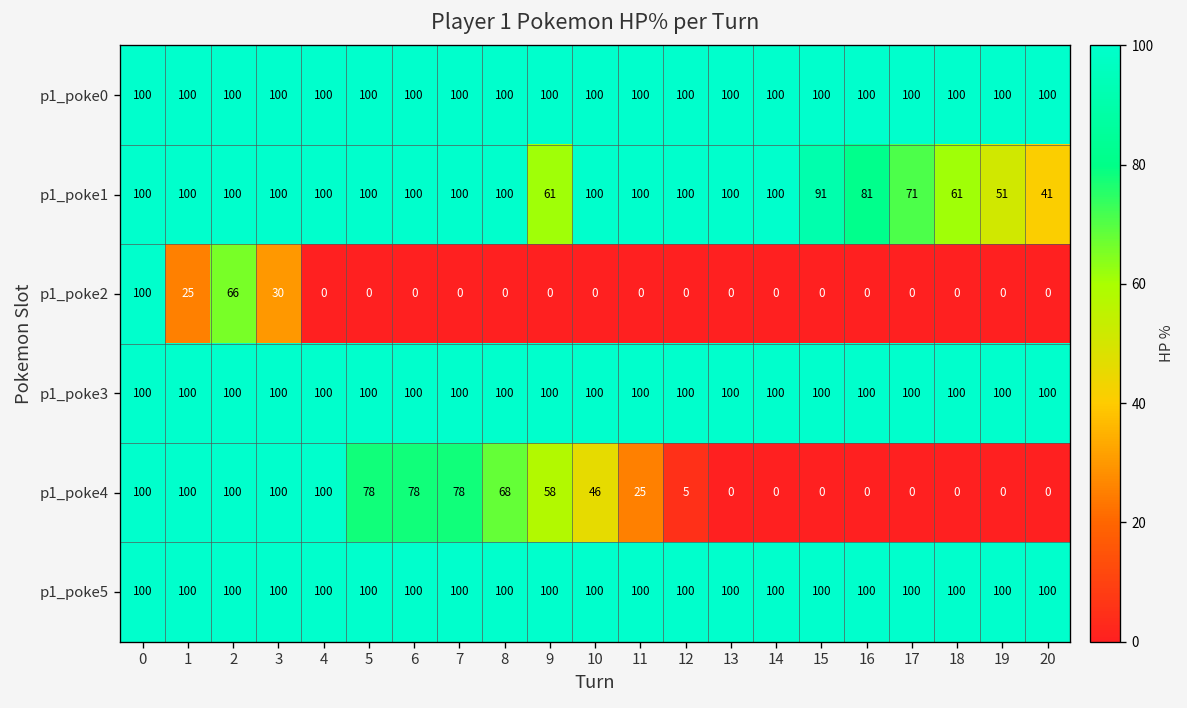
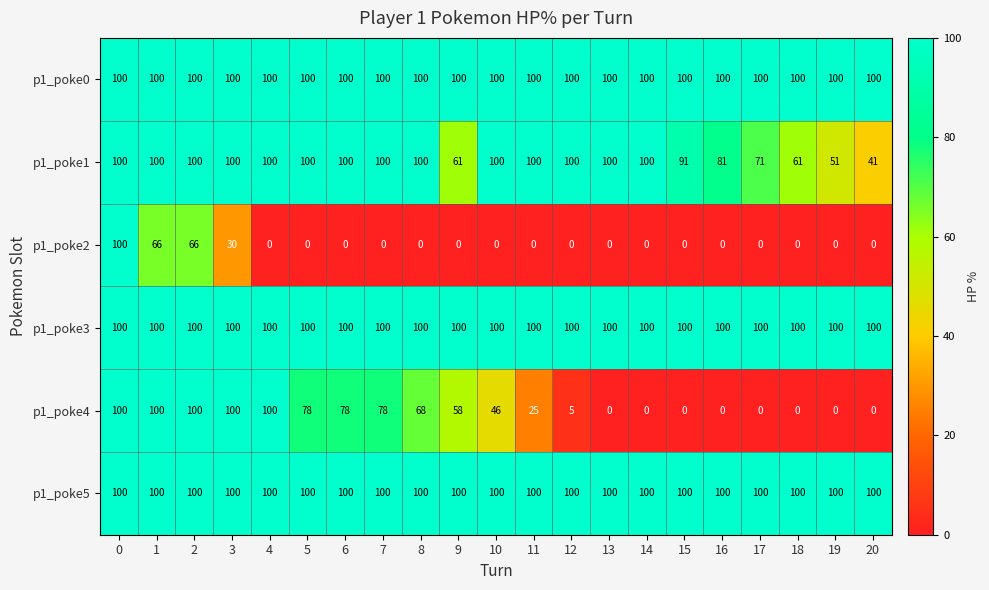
  {
    "p1_poke0": {
      "0": 100,
      "1": 100,
      "2": 100,
      "3": 100,
      "4": 100,
      "5": 100,
      "6": 100,
      "7": 100,
      "8": 100,
      "9": 100,
      "10": 100,
      "11": 100,
      "12": 100,
      "13": 100,
      "14": 100,
      "15": 100,
      "16": 100,
      "17": 100,
      "18": 100,
      "19": 100,
      "20": 100
    },
    "p1_poke1": {
      "0": 100,
      "1": 100,
      "2": 100,
      "3": 100,
      "4": 100,
      "5": 100,
      "6": 100,
      "7": 100,
      "8": 100,
      "9": 61,
      "10": 100,
      "11": 100,
      "12": 100,
      "13": 100,
      "14": 100,
      "15": 91,
      "16": 81,
      "17": 71,
      "18": 61,
      "19": 51,
      "20": 41
    },
    "p1_poke2": {
      "0": 100,
-     "1": 25,
+     "1": 66,
      "2": 66,
      "3": 30,
      "4": 0,
      "5": 0,
      "6": 0,
      "7": 0,
      "8": 0,
      "9": 0,
      "10": 0,
      "11": 0,
      "12": 0,
      "13": 0,
      "14": 0,
      "15": 0,
      "16": 0,
      "17": 0,
      "18": 0,
      "19": 0,
      "20": 0
    },
    "p1_poke3": {
      "0": 100,
      "1": 100,
      "2": 100,
      "3": 100,
      "4": 100,
      "5": 100,
      "6": 100,
      "7": 100,
      "8": 100,
      "9": 100,
      "10": 100,
      "11": 100,
      "12": 100,
      "13": 100,
      "14": 100,
      "15": 100,
      "16": 100,
      "17": 100,
      "18": 100,
      "19": 100,
      "20": 100
    },
    "p1_poke4": {
      "0": 100,
      "1": 100,
      "2": 100,
      "3": 100,
      "4": 100,
      "5": 78,
      "6": 78,
      "7": 78,
      "8": 68,
      "9": 58,
      "10": 46,
      "11": 25,
      "12": 5,
      "13": 0,
      "14": 0,
      "15": 0,
      "16": 0,
      "17": 0,
      "18": 0,
      "19": 0,
      "20": 0
    },
    "p1_poke5": {
      "0": 100,
      "1": 100,
      "2": 100,
      "3": 100,
      "4": 100,
      "5": 100,
      "6": 100,
      "7": 100,
      "8": 100,
      "9": 100,
      "10": 100,
      "11": 100,
      "12": 100,
      "13": 100,
      "14": 100,
      "15": 100,
      "16": 100,
      "17": 100,
      "18": 100,
      "19": 100,
      "20": 100
    }
  }
